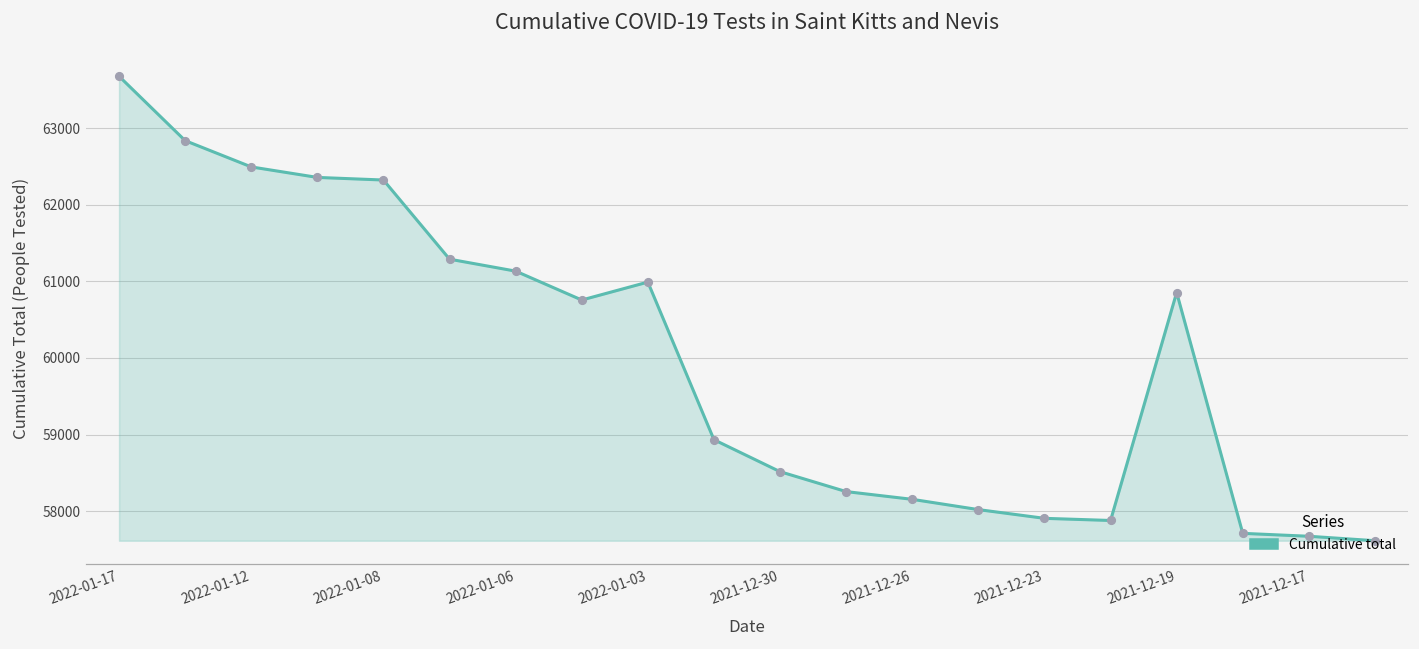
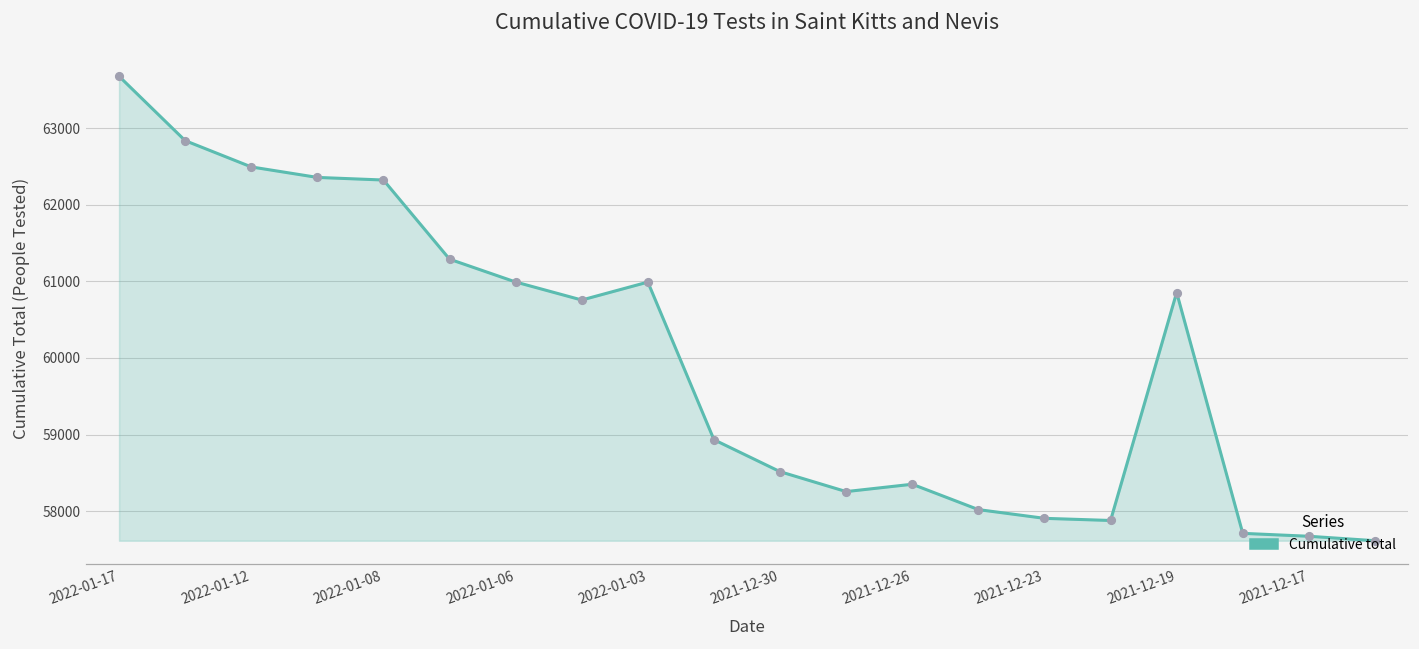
  {
    "2022-01-17": 63700,
    "2022-01-12": 62500,
    "2022-01-08": 62300,
-   "2022-01-06": 61100,
+   "2022-01-06": 61000,
    "2022-01-03": 61000,
    "2021-12-30": 58500,
-   "2021-12-26": 58200,
+   "2021-12-26": 58400,
    "2021-12-23": 57900,
    "2021-12-19": 60900,
    "2021-12-17": 57700
  }
